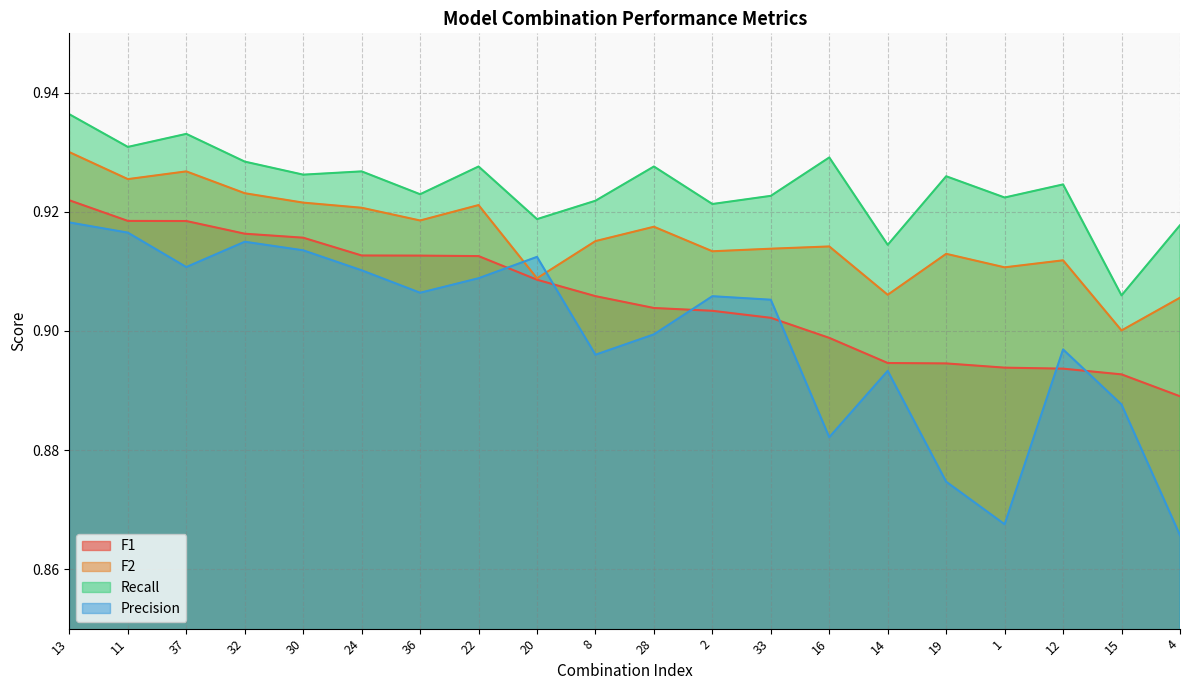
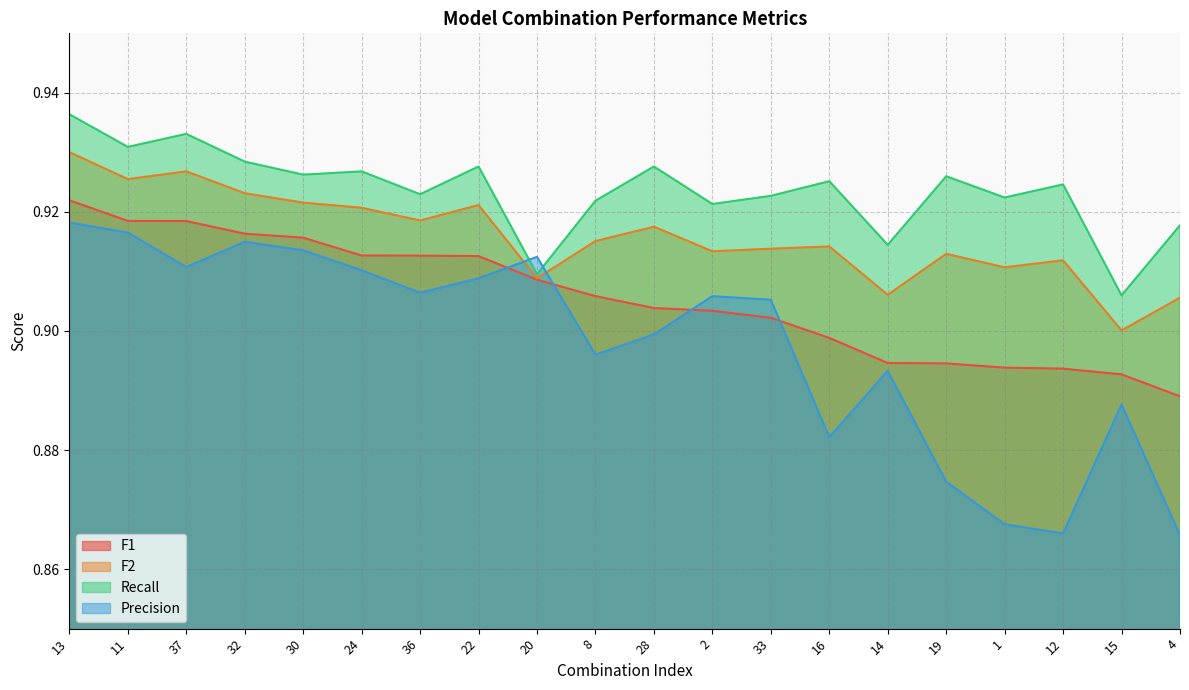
  {
    "Recall": {
      "13": 0.936,
      "11": 0.931,
      "37": 0.933,
      "32": 0.928,
      "30": 0.926,
      "24": 0.927,
      "36": 0.923,
      "22": 0.928,
-     "20": 0.919,
+     "20": 0.910,
      "8": 0.922,
      "28": 0.928,
      "2": 0.921,
      "33": 0.923,
-     "16": 0.929,
+     "16": 0.925,
      "14": 0.914,
      "19": 0.926,
      "1": 0.922,
      "12": 0.925,
      "15": 0.906,
      "4": 0.918
    },
    "Precision": {
      "13": 0.918,
      "11": 0.917,
      "37": 0.911,
      "32": 0.915,
      "30": 0.914,
      "24": 0.910,
      "36": 0.906,
      "22": 0.909,
      "20": 0.912,
      "8": 0.896,
      "28": 0.899,
      "2": 0.906,
      "33": 0.905,
      "16": 0.882,
      "14": 0.893,
      "19": 0.875,
      "1": 0.868,
-     "12": 0.897,
+     "12": 0.866,
      "15": 0.888,
      "4": 0.866
    }
  }
